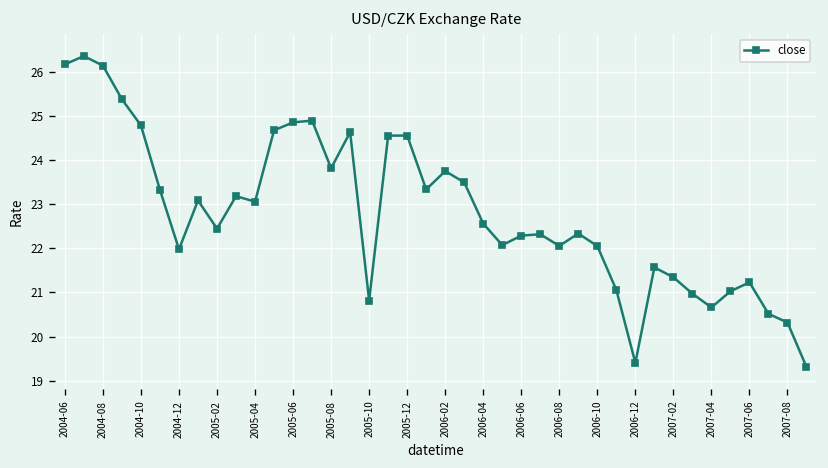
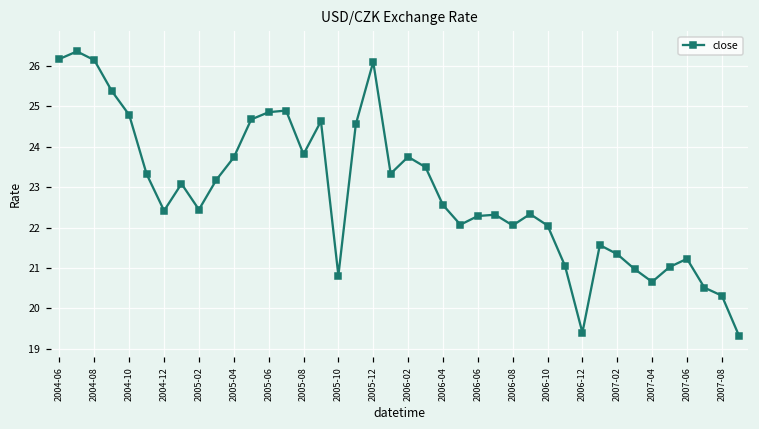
  {
    "2004-06": 26.2,
    "2004-08": 26.1,
    "2004-10": 24.8,
-   "2004-12": 22.0,
+   "2004-12": 22.4,
    "2005-02": 22.4,
-   "2005-04": 23.1,
+   "2005-04": 23.7,
    "2005-06": 24.9,
    "2005-08": 23.8,
    "2005-10": 20.8,
-   "2005-12": 24.6,
+   "2005-12": 26.1,
    "2006-02": 23.7,
    "2006-04": 22.6,
    "2006-06": 22.3,
    "2006-08": 22.1,
    "2006-10": 22.1,
    "2006-12": 19.4,
    "2007-02": 21.3,
    "2007-04": 20.7,
    "2007-06": 21.2,
    "2007-08": 20.3
  }
